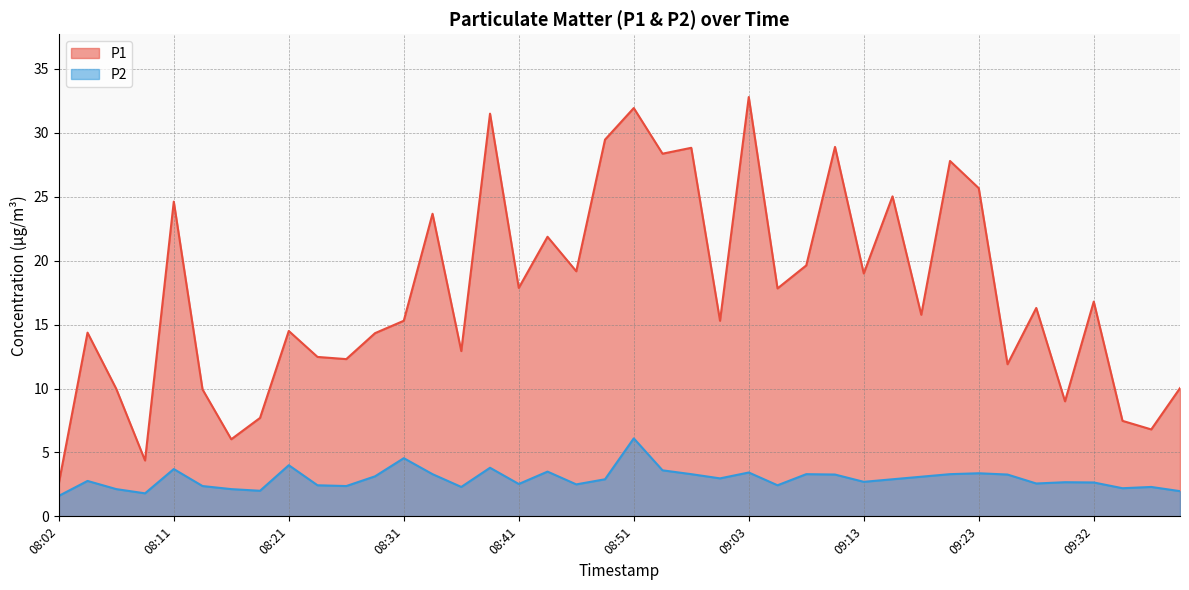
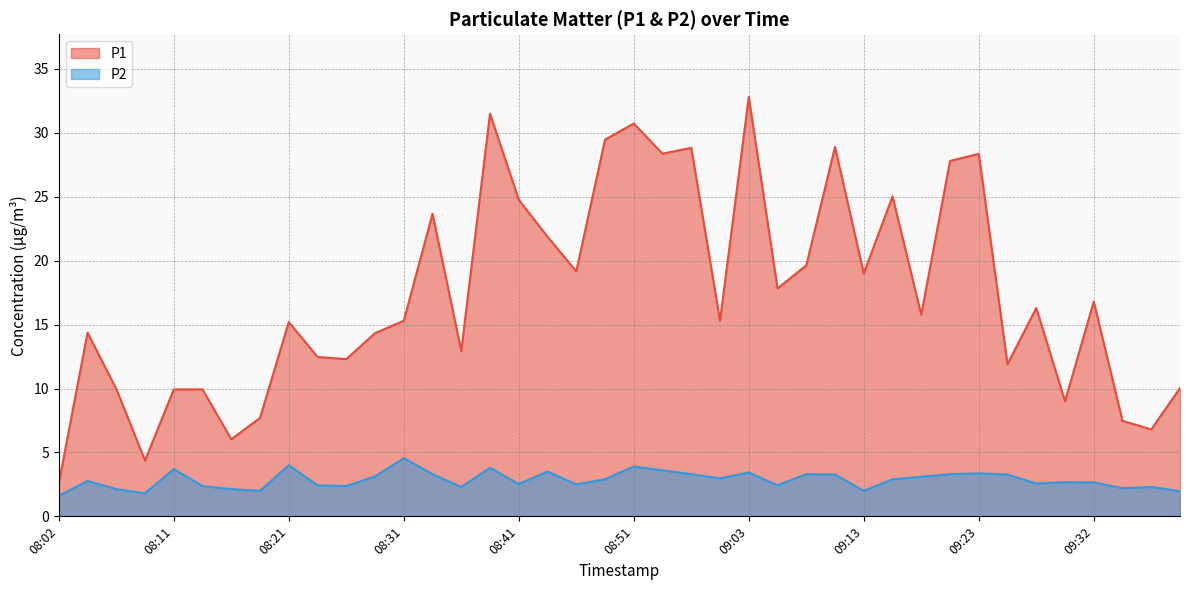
  {
    "P1": {
      "08:02": 2.6,
-     "08:11": 24.6,
-     "08:21": 14.5,
+     "08:11": 9.9,
+     "08:21": 15.2,
      "08:31": 15.3,
-     "08:41": 17.9,
-     "08:51": 31.9,
+     "08:41": 24.8,
+     "08:51": 30.7,
      "09:03": 32.8,
      "09:13": 19.0,
-     "09:23": 25.7,
+     "09:23": 28.4,
      "09:32": 16.8
    },
    "P2": {
      "08:02": 1.6,
      "08:11": 3.7,
      "08:21": 4.0,
      "08:31": 4.6,
      "08:41": 2.5,
-     "08:51": 6.1,
+     "08:51": 3.9,
      "09:03": 3.4,
-     "09:13": 2.7,
+     "09:13": 2.0,
      "09:23": 3.4,
      "09:32": 2.7
    }
  }
